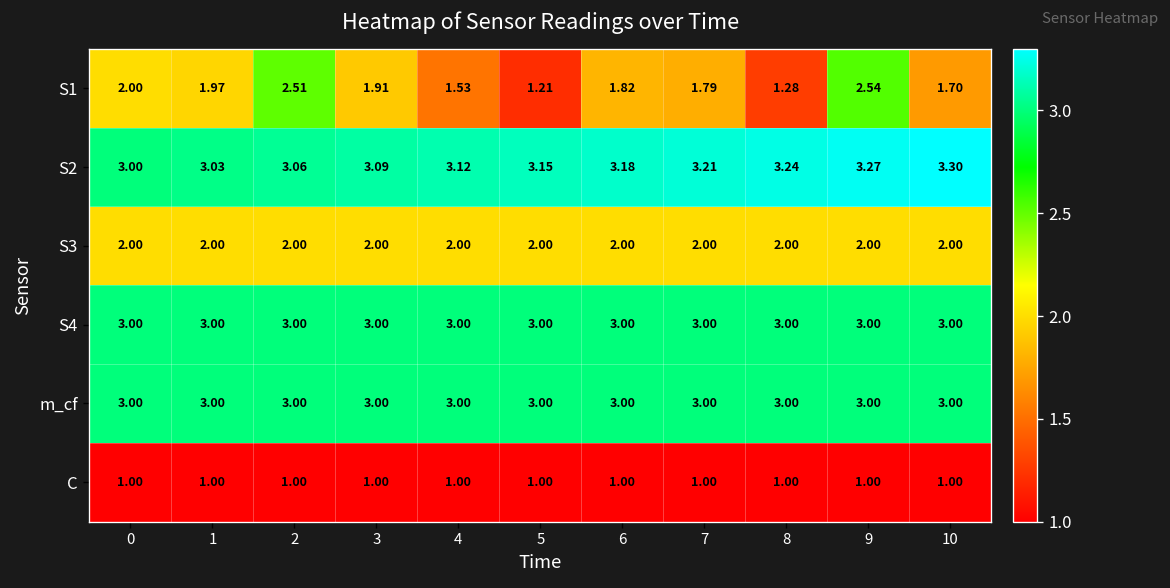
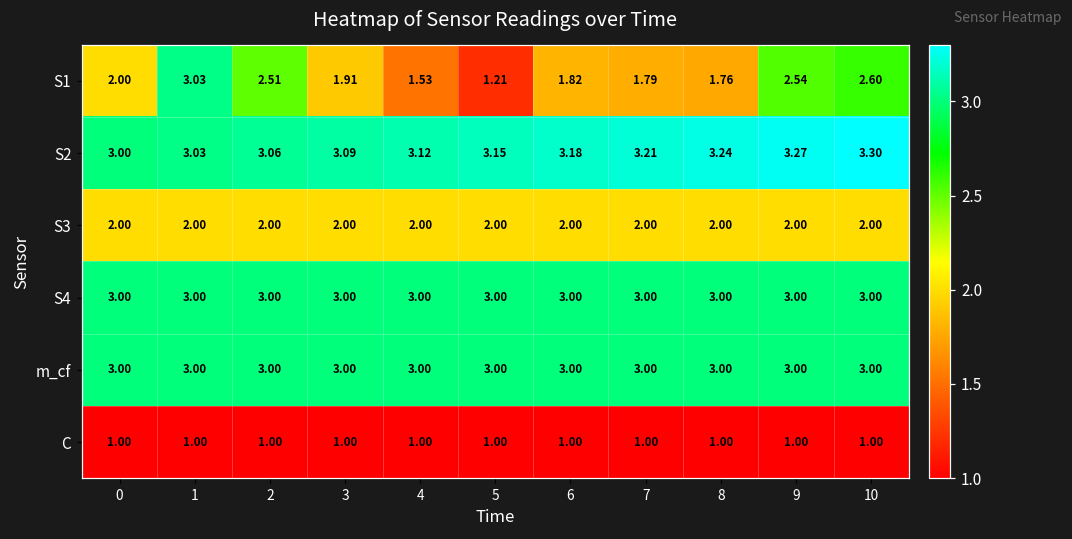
  {
    "S1": {
      "0": 2.00,
-     "1": 1.97,
+     "1": 3.03,
      "2": 2.51,
      "3": 1.91,
      "4": 1.53,
      "5": 1.21,
      "6": 1.82,
      "7": 1.79,
-     "8": 1.28,
+     "8": 1.76,
      "9": 2.54,
-     "10": 1.70
+     "10": 2.60
    },
    "S2": {
      "0": 3.00,
      "1": 3.03,
      "2": 3.06,
      "3": 3.09,
      "4": 3.12,
      "5": 3.15,
      "6": 3.18,
      "7": 3.21,
      "8": 3.24,
      "9": 3.27,
      "10": 3.30
    },
    "S3": {
      "0": 2.00,
      "1": 2.00,
      "2": 2.00,
      "3": 2.00,
      "4": 2.00,
      "5": 2.00,
      "6": 2.00,
      "7": 2.00,
      "8": 2.00,
      "9": 2.00,
      "10": 2.00
    },
    "S4": {
      "0": 3.00,
      "1": 3.00,
      "2": 3.00,
      "3": 3.00,
      "4": 3.00,
      "5": 3.00,
      "6": 3.00,
      "7": 3.00,
      "8": 3.00,
      "9": 3.00,
      "10": 3.00
    },
    "m_cf": {
      "0": 3.00,
      "1": 3.00,
      "2": 3.00,
      "3": 3.00,
      "4": 3.00,
      "5": 3.00,
      "6": 3.00,
      "7": 3.00,
      "8": 3.00,
      "9": 3.00,
      "10": 3.00
    },
    "C": {
      "0": 1.00,
      "1": 1.00,
      "2": 1.00,
      "3": 1.00,
      "4": 1.00,
      "5": 1.00,
      "6": 1.00,
      "7": 1.00,
      "8": 1.00,
      "9": 1.00,
      "10": 1.00
    }
  }
